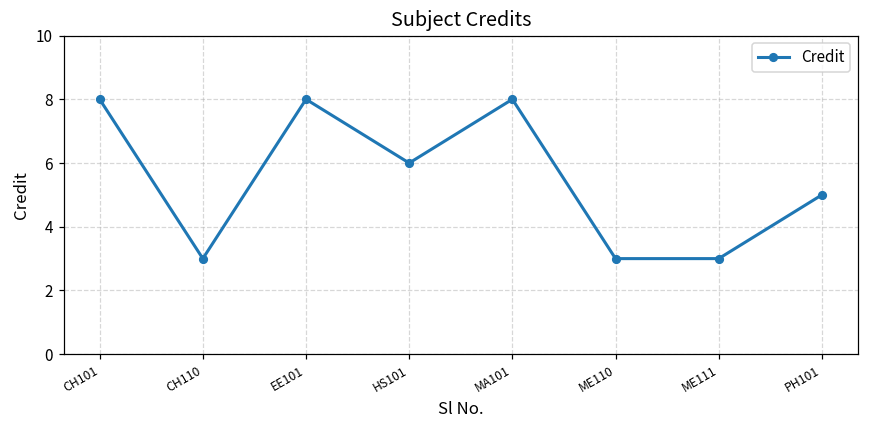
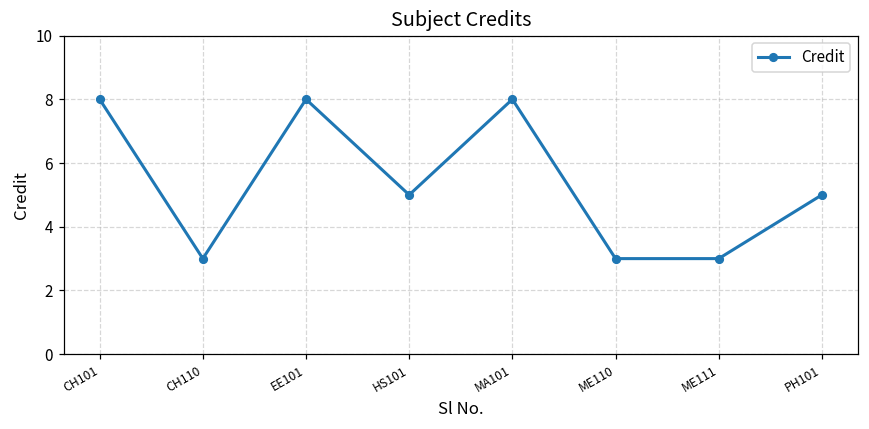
  {
    "CH101": 8,
    "CH110": 3,
    "EE101": 8,
-   "HS101": 6,
+   "HS101": 5,
    "MA101": 8,
    "ME110": 3,
    "ME111": 3,
    "PH101": 5
  }
